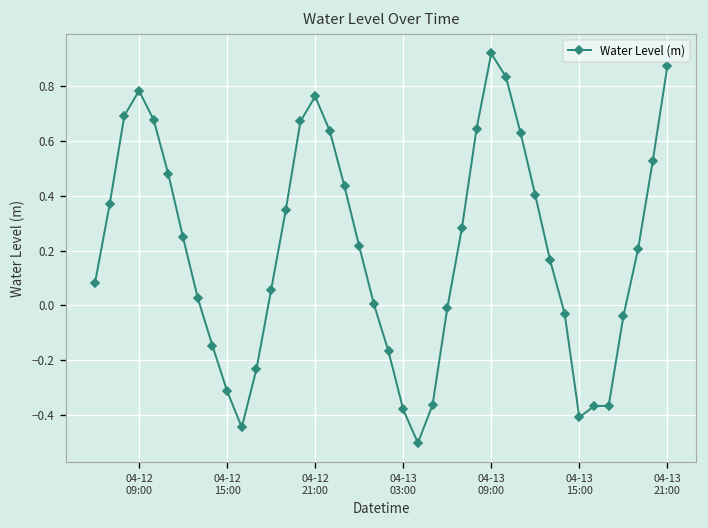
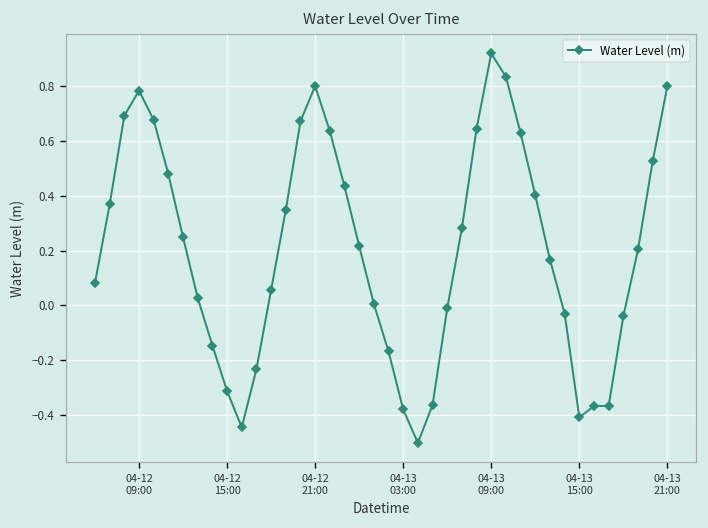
  {
    "04-12 09:00": 0.78,
    "04-12 15:00": -0.31,
-   "04-12 21:00": 0.76,
+   "04-12 21:00": 0.80,
    "04-13 03:00": -0.38,
    "04-13 09:00": 0.92,
    "04-13 15:00": -0.41,
-   "04-13 21:00": 0.87
+   "04-13 21:00": 0.80
  }
